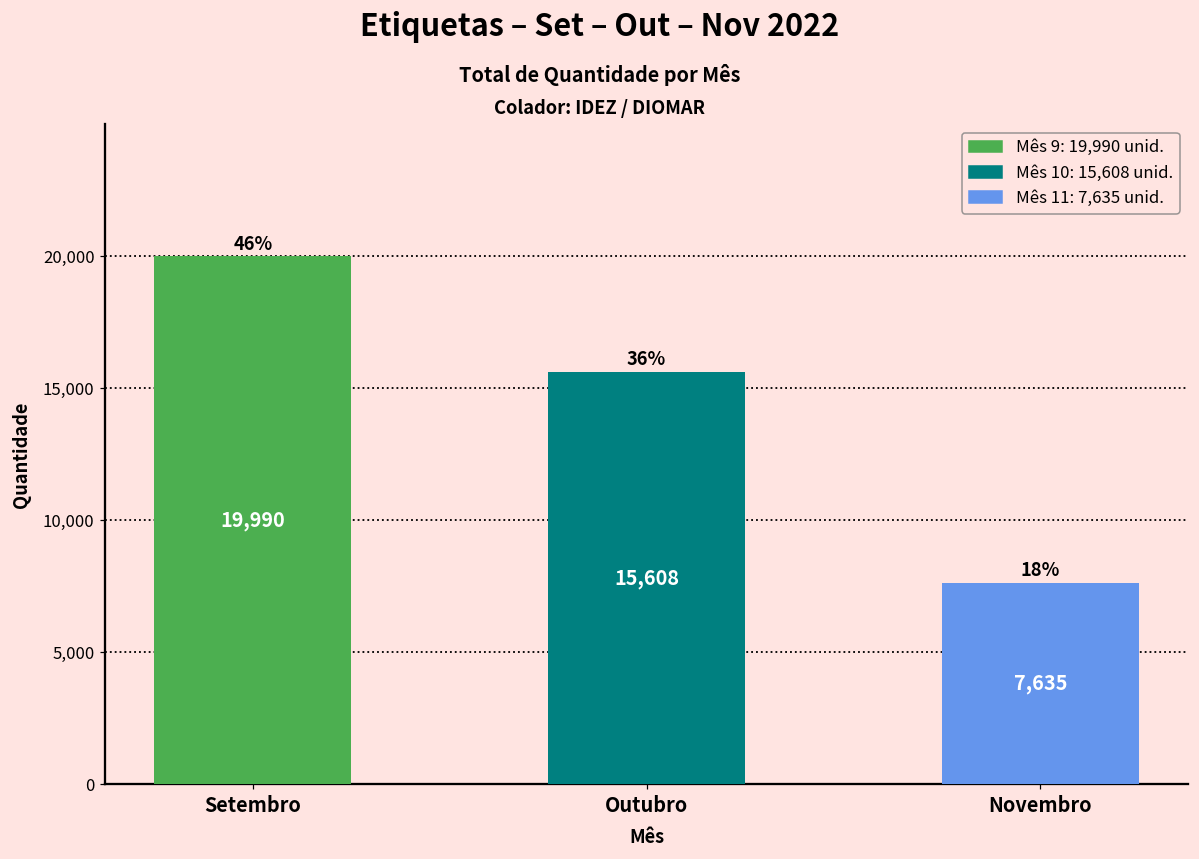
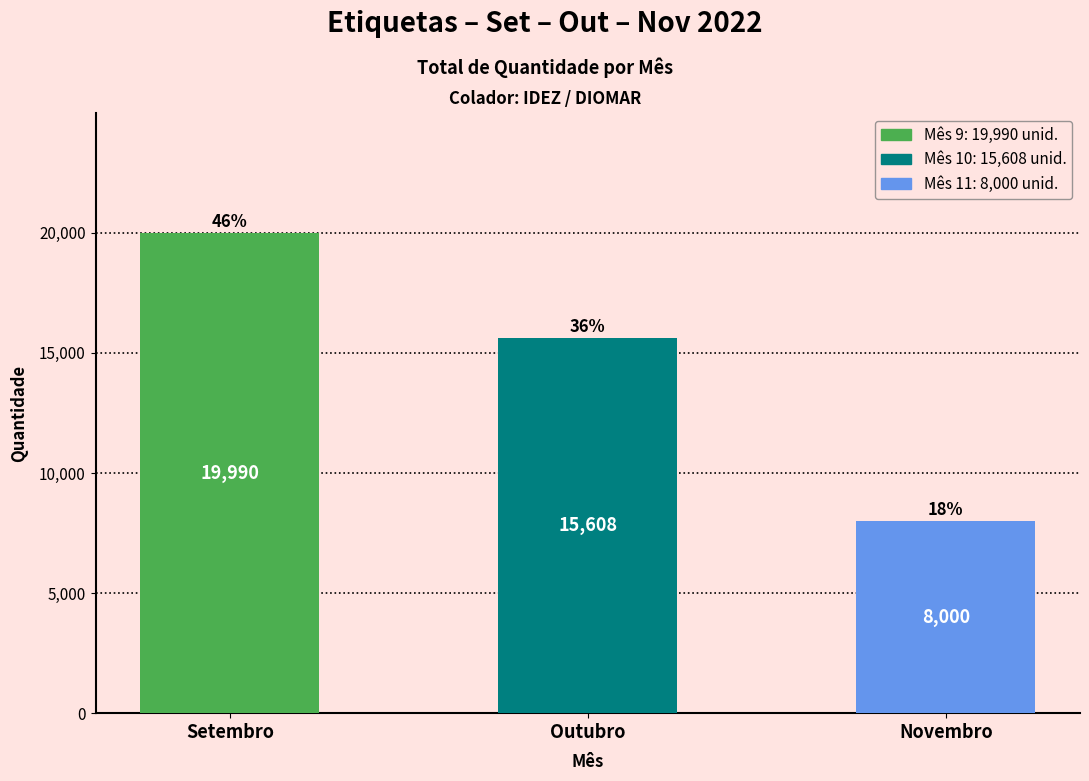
  {
    "Setembro": "19,990",
    "Outubro": "15,608",
-   "Novembro": "7,635"
+   "Novembro": "8,000"
  }
